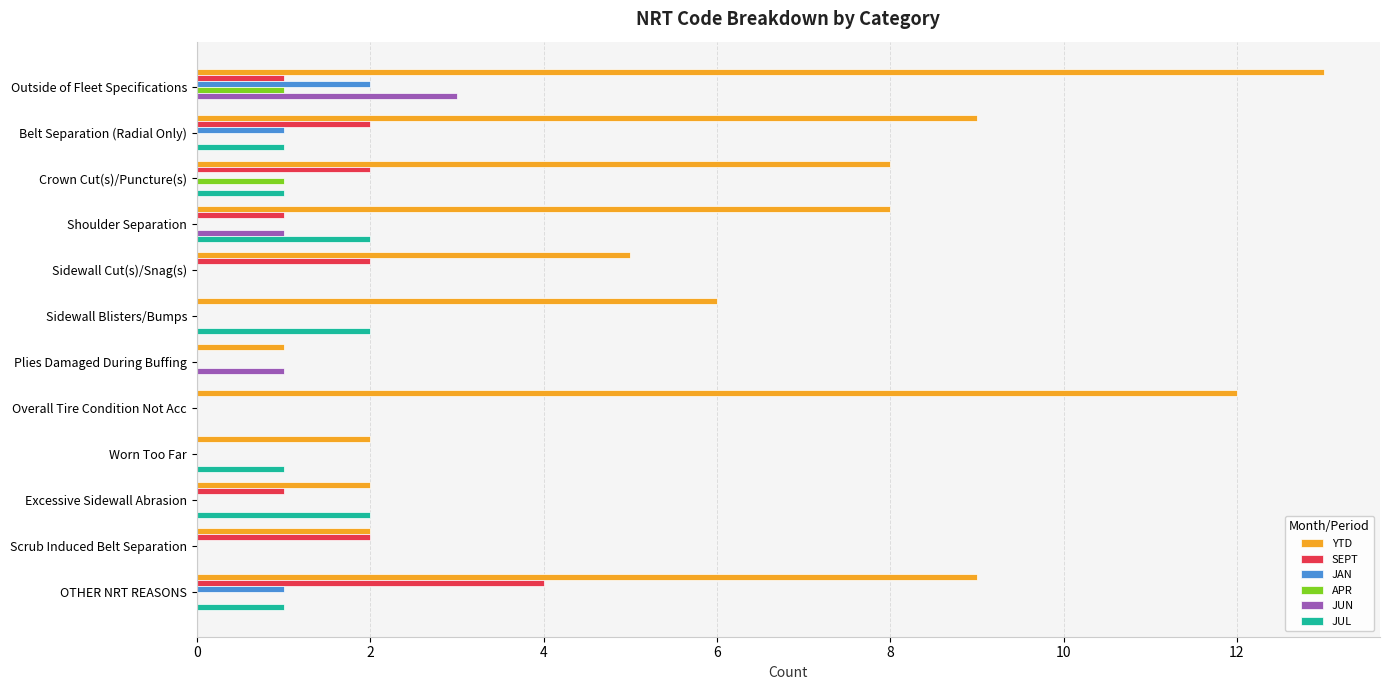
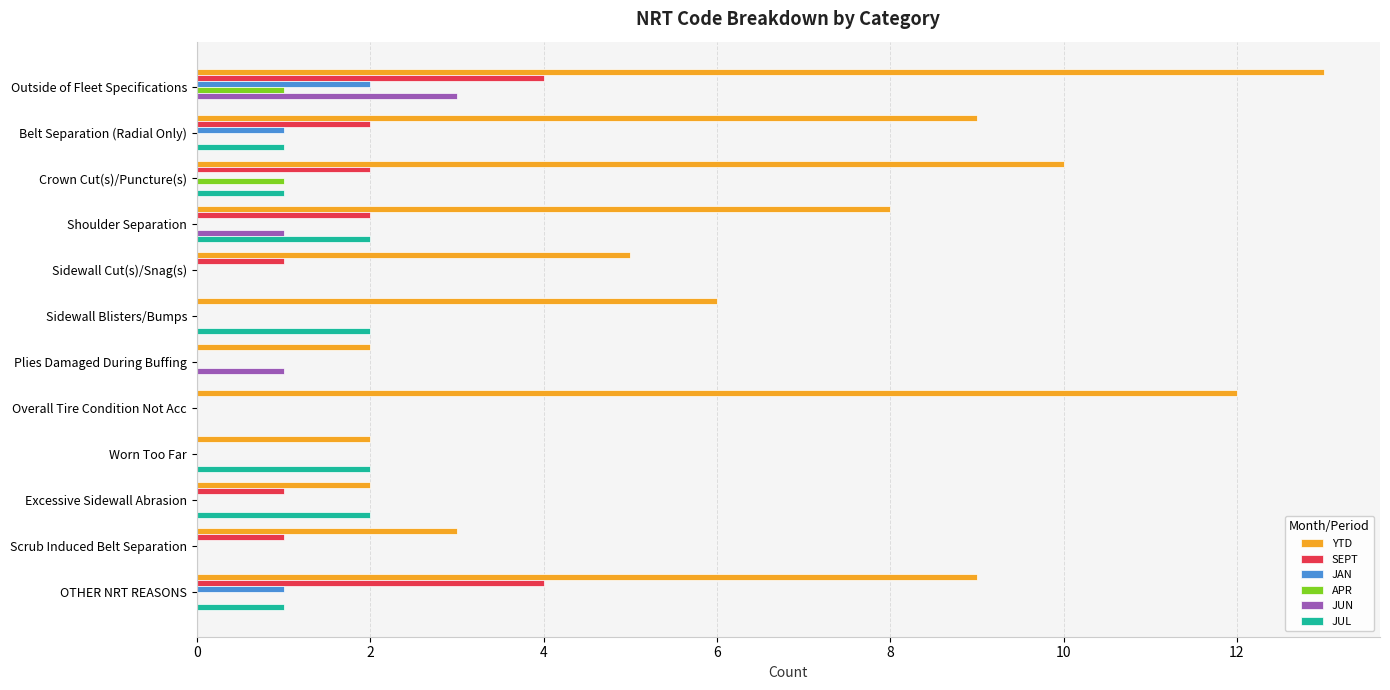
  {
    "YTD": {
      "Outside of Fleet Specifications": 13,
      "Belt Separation (Radial Only)": 9,
-     "Crown Cut(s)/Puncture(s)": 8,
+     "Crown Cut(s)/Puncture(s)": 10,
      "Shoulder Separation": 8,
      "Sidewall Cut(s)/Snag(s)": 5,
      "Sidewall Blisters/Bumps": 6,
-     "Plies Damaged During Buffing": 1,
+     "Plies Damaged During Buffing": 2,
      "Overall Tire Condition Not Acc": 12,
      "Worn Too Far": 2,
      "Excessive Sidewall Abrasion": 2,
-     "Scrub Induced Belt Separation": 2,
+     "Scrub Induced Belt Separation": 3,
      "OTHER NRT REASONS": 9
    },
    "SEPT": {
-     "Outside of Fleet Specifications": 1,
+     "Outside of Fleet Specifications": 4,
      "Belt Separation (Radial Only)": 2,
      "Crown Cut(s)/Puncture(s)": 2,
-     "Shoulder Separation": 1,
-     "Sidewall Cut(s)/Snag(s)": 2,
+     "Shoulder Separation": 2,
+     "Sidewall Cut(s)/Snag(s)": 1,
      "Sidewall Blisters/Bumps": 0,
      "Plies Damaged During Buffing": 0,
      "Overall Tire Condition Not Acc": 0,
      "Worn Too Far": 0,
      "Excessive Sidewall Abrasion": 1,
-     "Scrub Induced Belt Separation": 2,
+     "Scrub Induced Belt Separation": 1,
      "OTHER NRT REASONS": 4
    },
    "JAN": {
      "Outside of Fleet Specifications": 2,
      "Belt Separation (Radial Only)": 1,
      "Crown Cut(s)/Puncture(s)": 0,
      "Shoulder Separation": 0,
      "Sidewall Cut(s)/Snag(s)": 0,
      "Sidewall Blisters/Bumps": 0,
      "Plies Damaged During Buffing": 0,
      "Overall Tire Condition Not Acc": 0,
      "Worn Too Far": 0,
      "Excessive Sidewall Abrasion": 0,
      "Scrub Induced Belt Separation": 0,
      "OTHER NRT REASONS": 1
    },
    "APR": {
      "Outside of Fleet Specifications": 1,
      "Belt Separation (Radial Only)": 0,
      "Crown Cut(s)/Puncture(s)": 1,
      "Shoulder Separation": 0,
      "Sidewall Cut(s)/Snag(s)": 0,
      "Sidewall Blisters/Bumps": 0,
      "Plies Damaged During Buffing": 0,
      "Overall Tire Condition Not Acc": 0,
      "Worn Too Far": 0,
      "Excessive Sidewall Abrasion": 0,
      "Scrub Induced Belt Separation": 0,
      "OTHER NRT REASONS": 0
    },
    "JUN": {
      "Outside of Fleet Specifications": 3,
      "Belt Separation (Radial Only)": 0,
      "Crown Cut(s)/Puncture(s)": 0,
      "Shoulder Separation": 1,
      "Sidewall Cut(s)/Snag(s)": 0,
      "Sidewall Blisters/Bumps": 0,
      "Plies Damaged During Buffing": 1,
      "Overall Tire Condition Not Acc": 0,
      "Worn Too Far": 0,
      "Excessive Sidewall Abrasion": 0,
      "Scrub Induced Belt Separation": 0,
      "OTHER NRT REASONS": 0
    },
    "JUL": {
      "Outside of Fleet Specifications": 0,
      "Belt Separation (Radial Only)": 1,
      "Crown Cut(s)/Puncture(s)": 1,
      "Shoulder Separation": 2,
      "Sidewall Cut(s)/Snag(s)": 0,
      "Sidewall Blisters/Bumps": 2,
      "Plies Damaged During Buffing": 0,
      "Overall Tire Condition Not Acc": 0,
-     "Worn Too Far": 1,
+     "Worn Too Far": 2,
      "Excessive Sidewall Abrasion": 2,
      "Scrub Induced Belt Separation": 0,
      "OTHER NRT REASONS": 1
    }
  }
